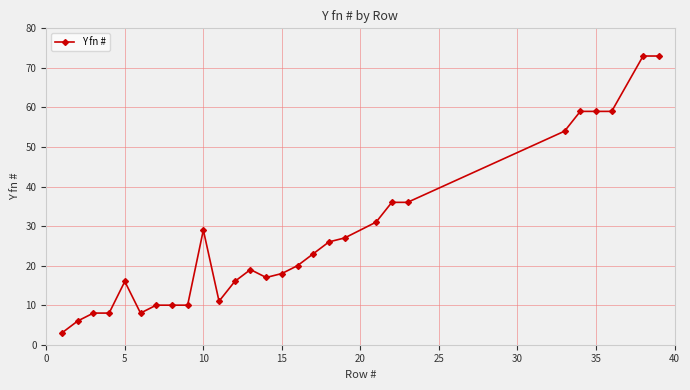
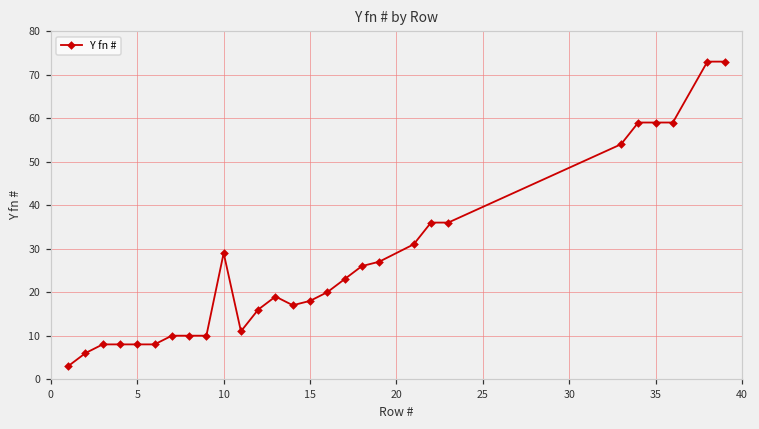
  {
-   "5": 16,
+   "5": 8,
    "10": 29,
    "15": 18,
    "35": 59
  }
